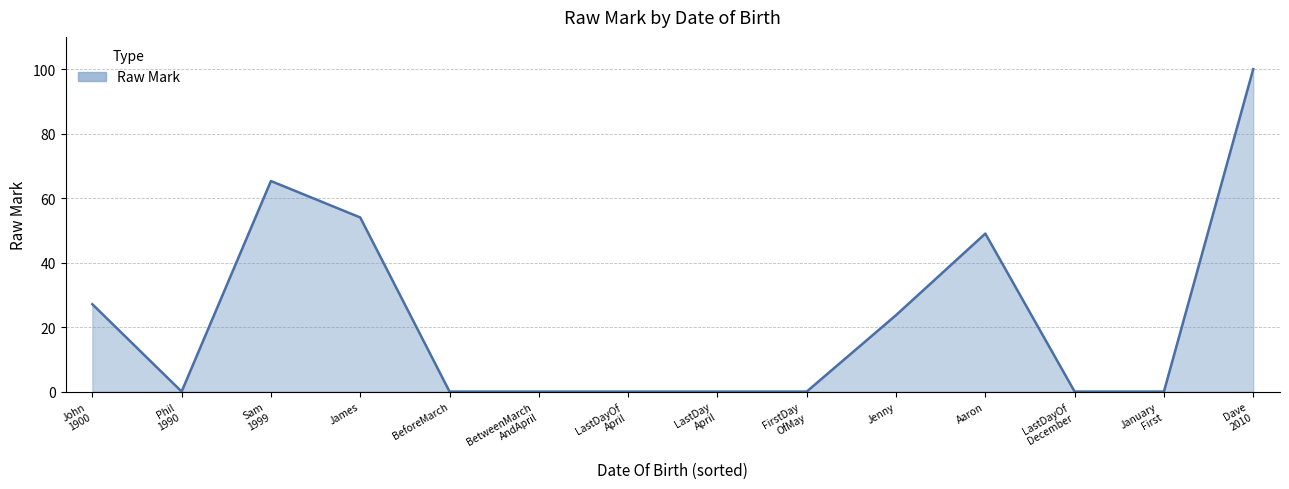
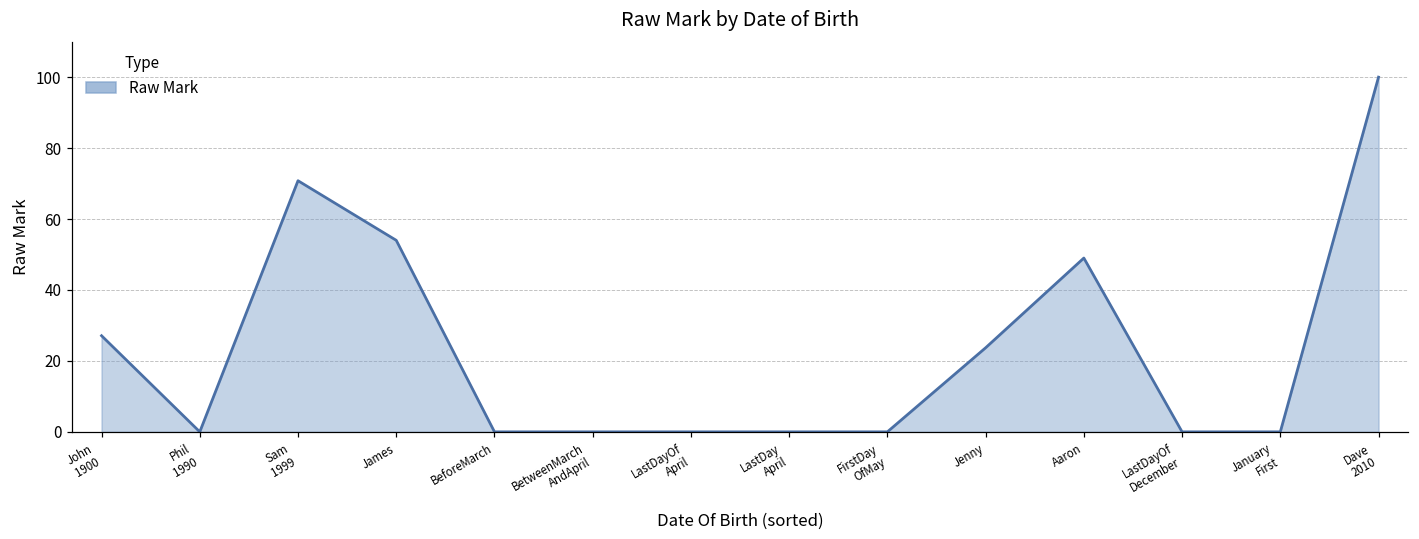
  {
    "John 1900": 27,
    "Phil 1990": 0,
-   "Sam 1999": 65,
+   "Sam 1999": 71,
    "James": 54,
    "BeforeMarch": 0,
    "BetweenMarch AndApril": 0,
    "LastDayOf April": 0,
    "LastDay April": 0,
    "FirstDay OfMay": 0,
    "Jenny": 24,
    "Aaron": 49,
    "LastDayOf December": 0,
    "January First": 0,
    "Dave 2010": 100
  }
